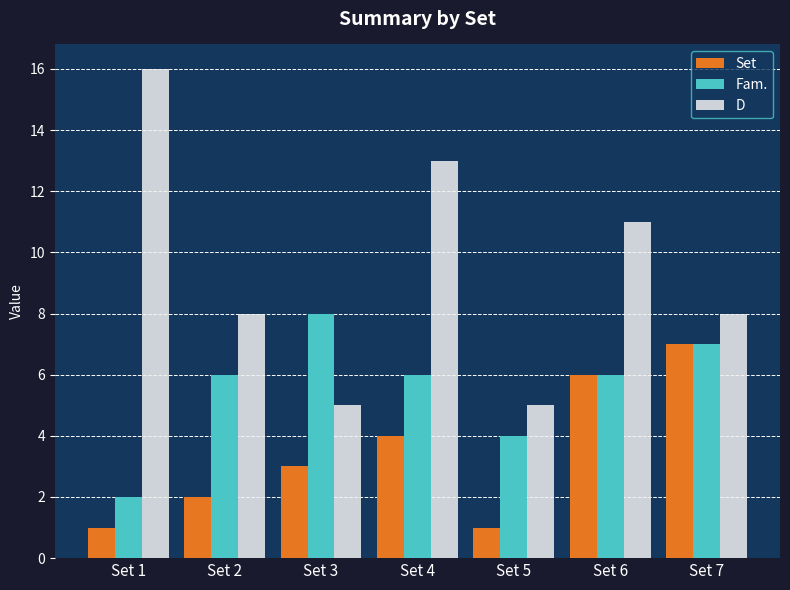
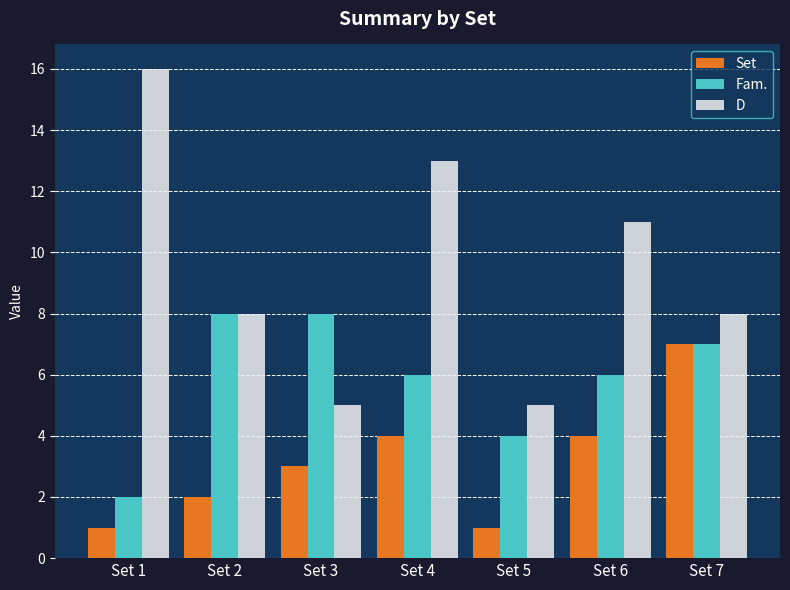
  {
    "Set": {
      "Set 1": 1,
      "Set 2": 2,
      "Set 3": 3,
      "Set 4": 4,
      "Set 5": 1,
-     "Set 6": 6,
+     "Set 6": 4,
      "Set 7": 7
    },
    "Fam.": {
      "Set 1": 2,
-     "Set 2": 6,
+     "Set 2": 8,
      "Set 3": 8,
      "Set 4": 6,
      "Set 5": 4,
      "Set 6": 6,
      "Set 7": 7
    },
    "D": {
      "Set 1": 16,
      "Set 2": 8,
      "Set 3": 5,
      "Set 4": 13,
      "Set 5": 5,
      "Set 6": 11,
      "Set 7": 8
    }
  }
